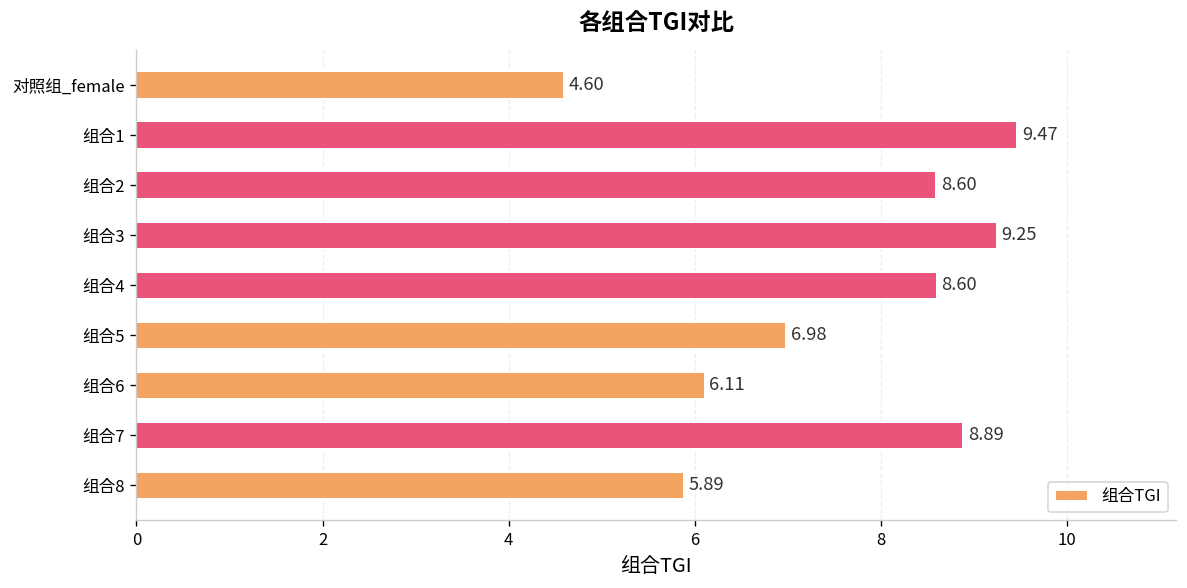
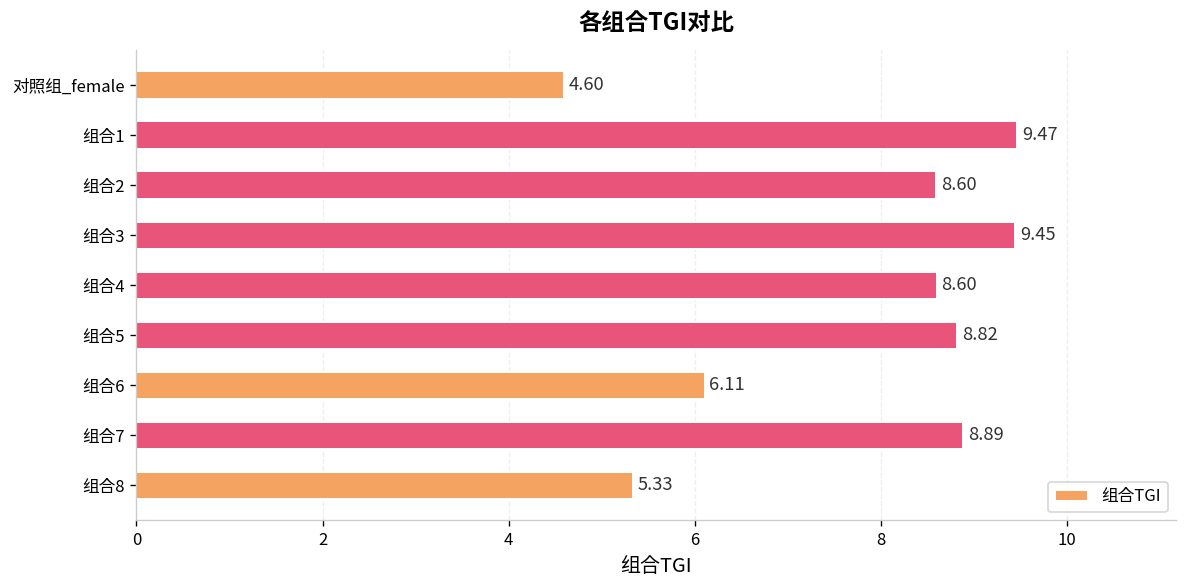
  {
    "对照组_female": 4.60,
    "组合1": 9.47,
    "组合2": 8.60,
-   "组合3": 9.25,
+   "组合3": 9.45,
    "组合4": 8.60,
-   "组合5": 6.98,
+   "组合5": 8.82,
    "组合6": 6.11,
    "组合7": 8.89,
-   "组合8": 5.89
+   "组合8": 5.33
  }
